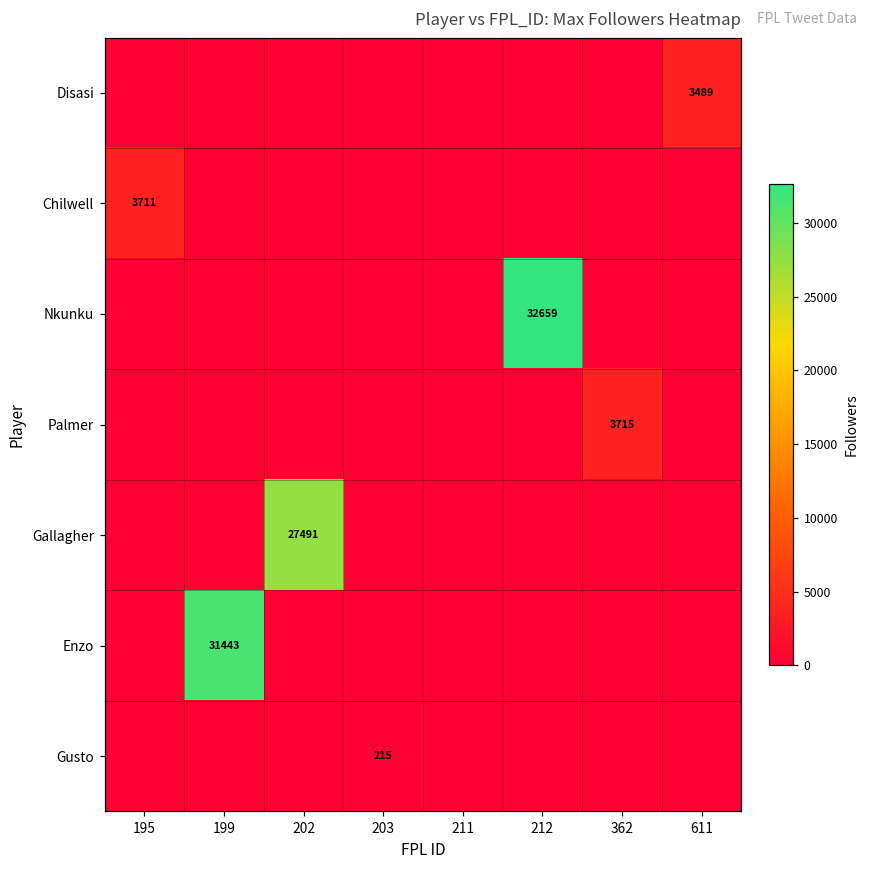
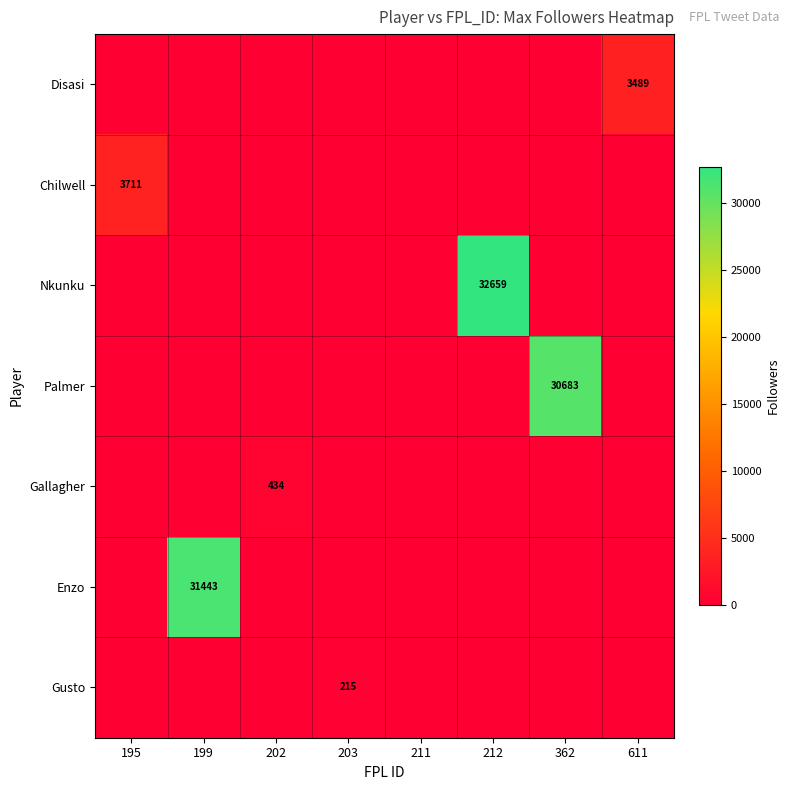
  {
    "Disasi": {
      "611": 3489
    },
    "Chilwell": {
      "195": 3711
    },
    "Nkunku": {
      "212": 32659
    },
    "Palmer": {
-     "362": 3715
+     "362": 30683
    },
    "Gallagher": {
-     "202": 27491
+     "202": 434
    },
    "Enzo": {
      "199": 31443
    },
    "Gusto": {
      "203": 215
    }
  }
